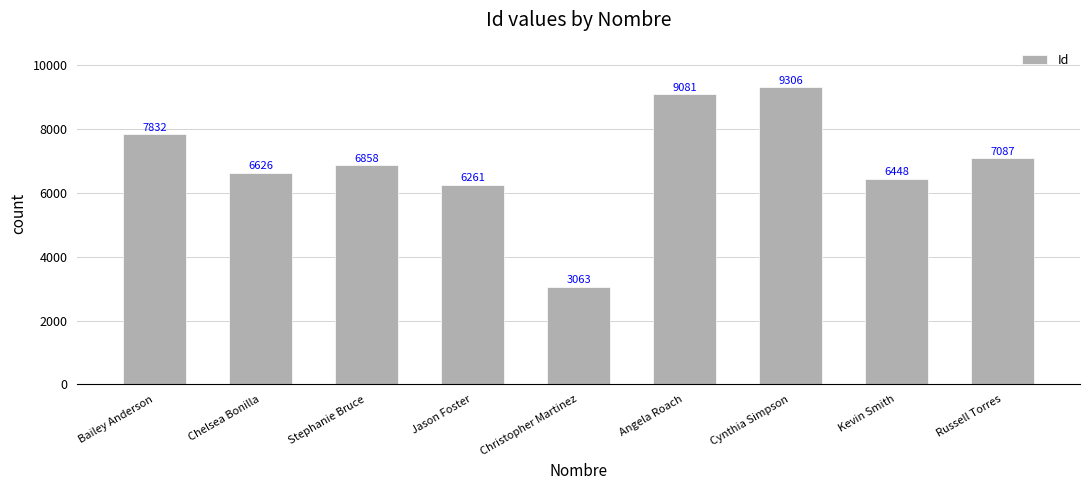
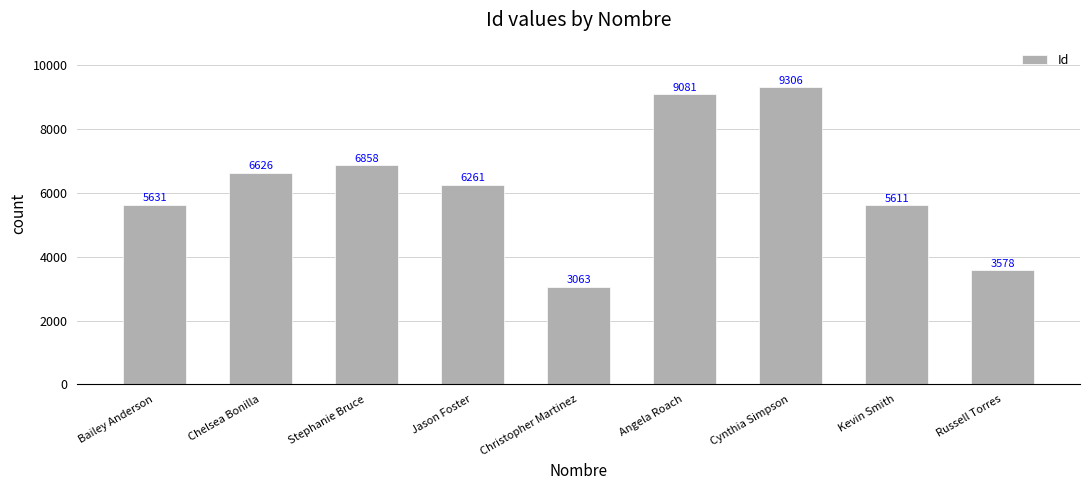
  {
-   "Bailey Anderson": 7832,
+   "Bailey Anderson": 5631,
    "Chelsea Bonilla": 6626,
    "Stephanie Bruce": 6858,
    "Jason Foster": 6261,
    "Christopher Martinez": 3063,
    "Angela Roach": 9081,
    "Cynthia Simpson": 9306,
-   "Kevin Smith": 6448,
-   "Russell Torres": 7087
+   "Kevin Smith": 5611,
+   "Russell Torres": 3578
  }
